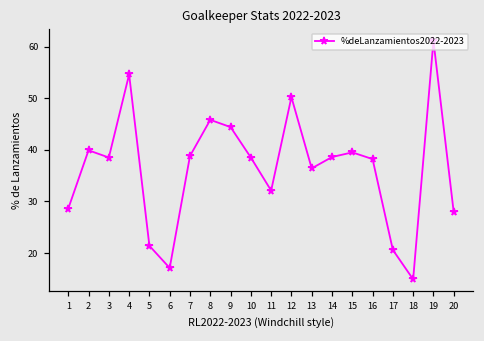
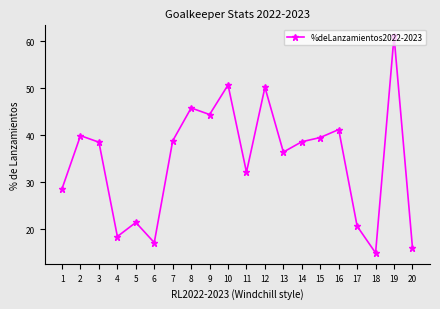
  {
    "1": 29,
    "2": 40,
    "3": 39,
-   "4": 55,
+   "4": 18,
    "5": 21,
    "6": 17,
    "7": 39,
    "8": 46,
    "9": 44,
-   "10": 39,
+   "10": 51,
    "11": 32,
    "12": 50,
    "13": 36,
    "14": 39,
    "15": 40,
-   "16": 38,
+   "16": 41,
    "17": 21,
    "18": 15,
-   "20": 28
+   "20": 16
  }
